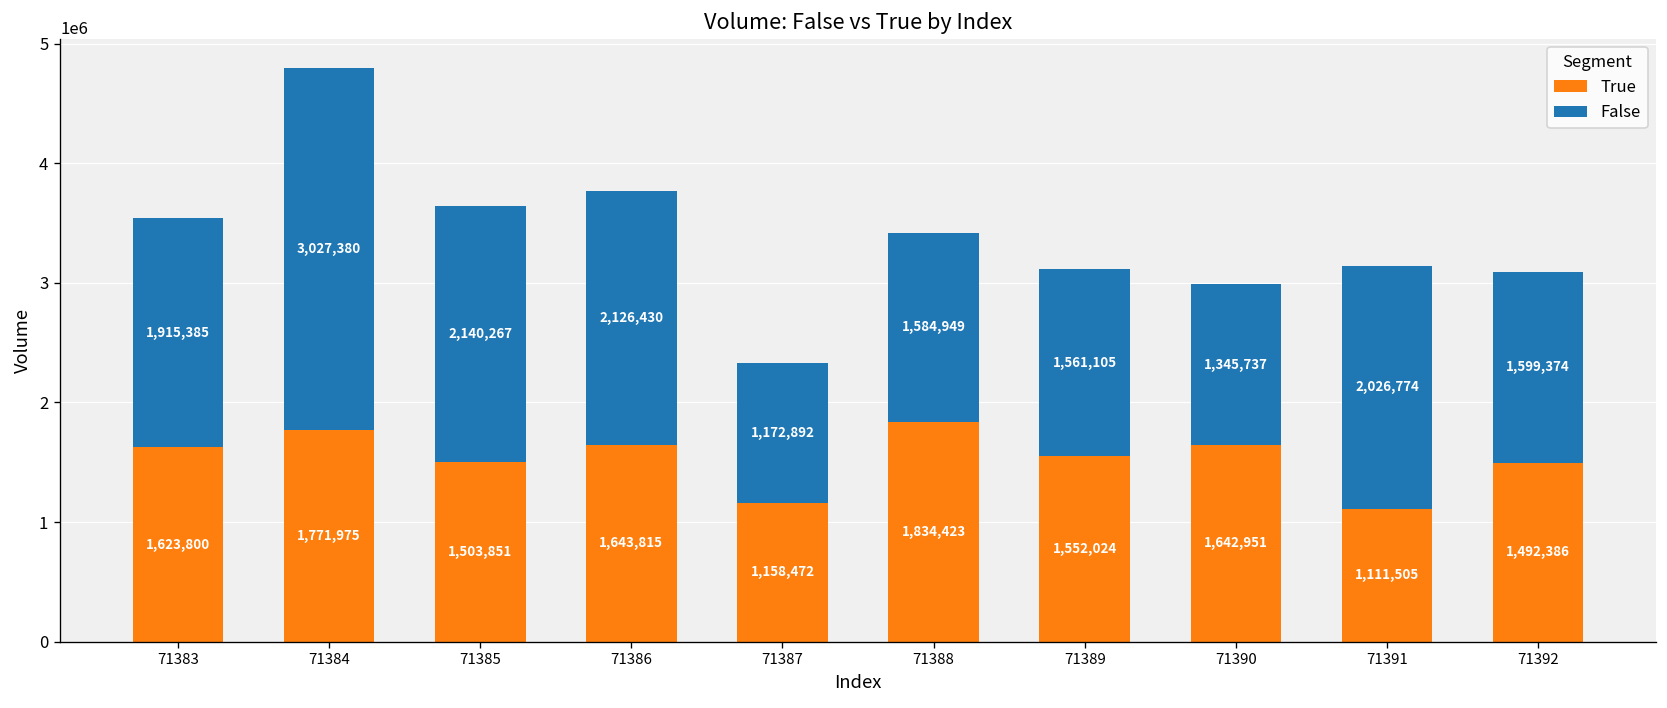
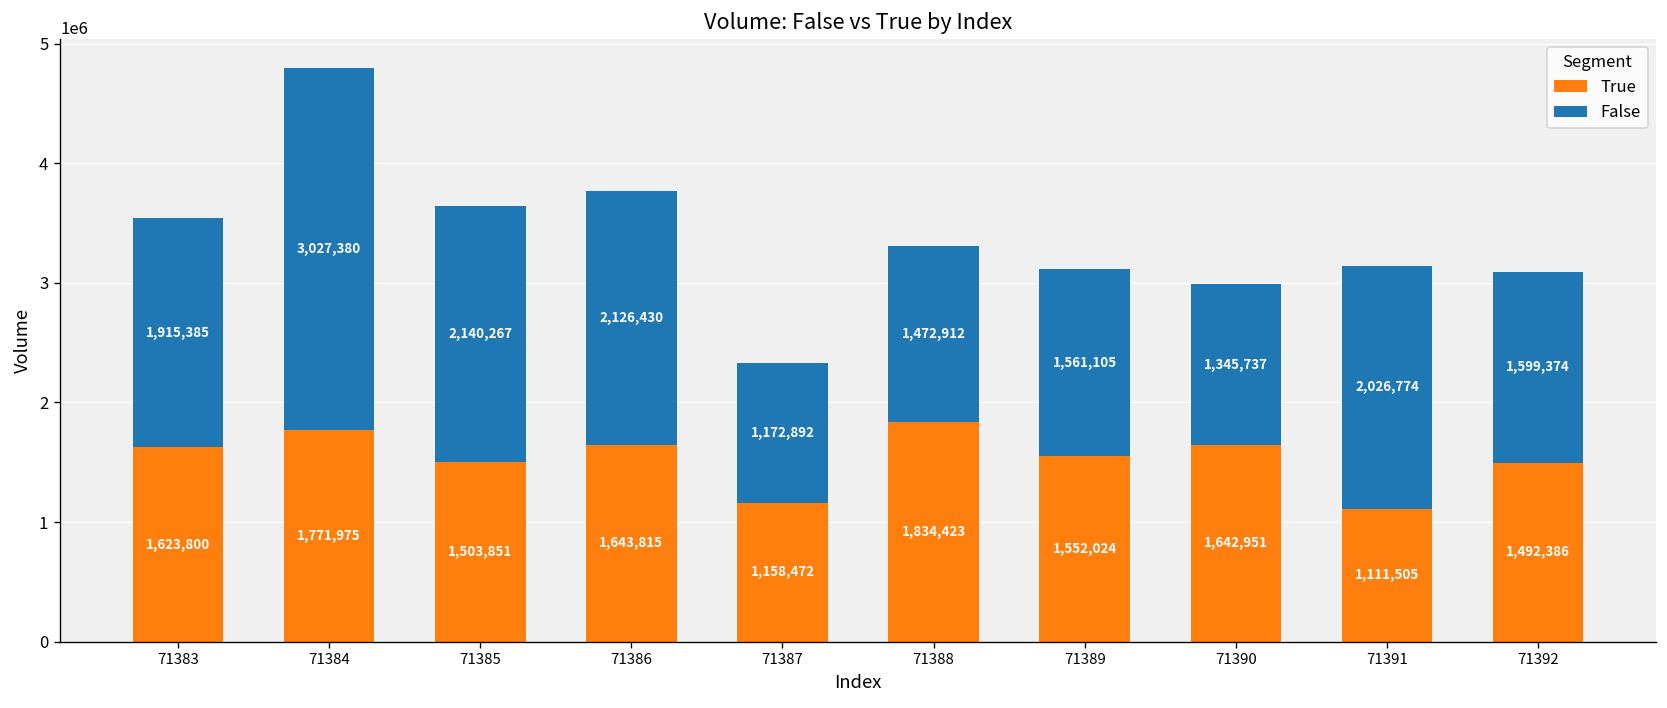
  {
    "True": {
      "71383": "1,623,800",
      "71384": "1,771,975",
      "71385": "1,503,851",
      "71386": "1,643,815",
      "71387": "1,158,472",
      "71388": "1,834,423",
      "71389": "1,552,024",
      "71390": "1,642,951",
      "71391": "1,111,505",
      "71392": "1,492,386"
    },
    "False": {
      "71383": "1,915,385",
      "71384": "3,027,380",
      "71385": "2,140,267",
      "71386": "2,126,430",
      "71387": "1,172,892",
-     "71388": "1,584,949",
+     "71388": "1,472,912",
      "71389": "1,561,105",
      "71390": "1,345,737",
      "71391": "2,026,774",
      "71392": "1,599,374"
    }
  }
